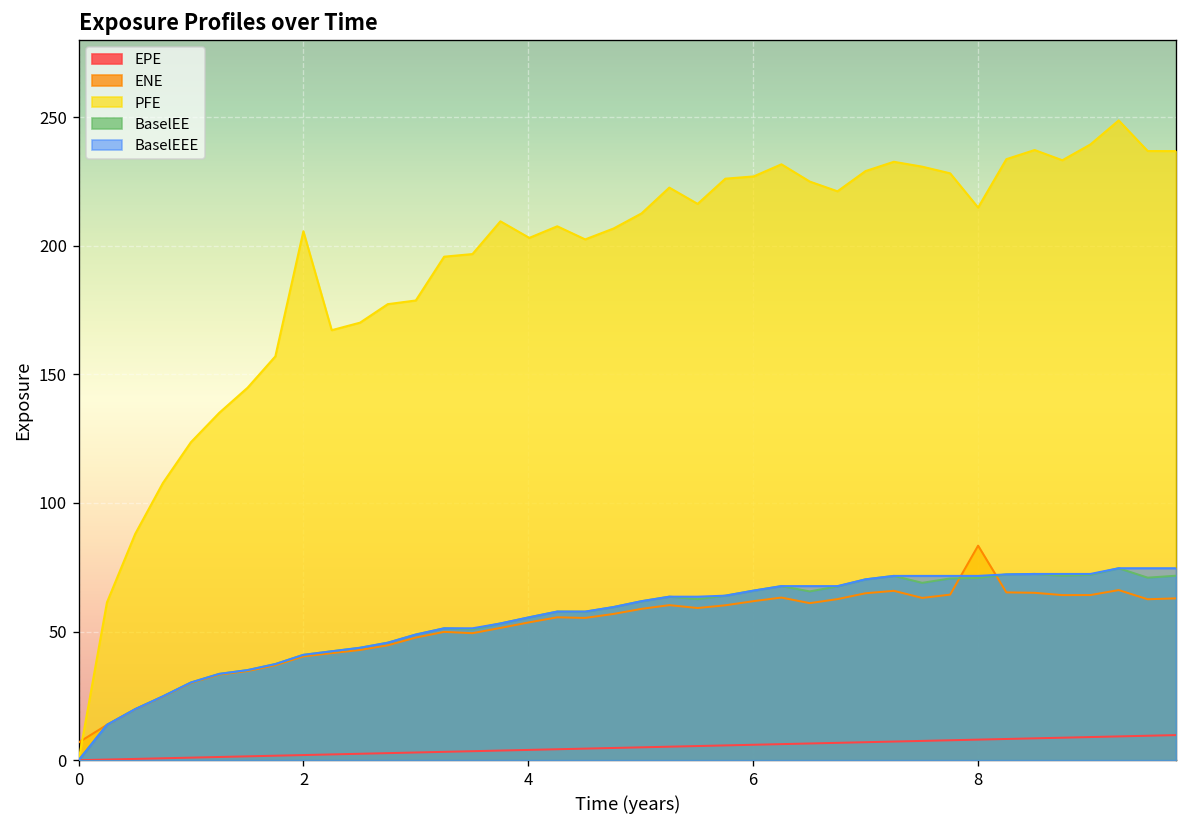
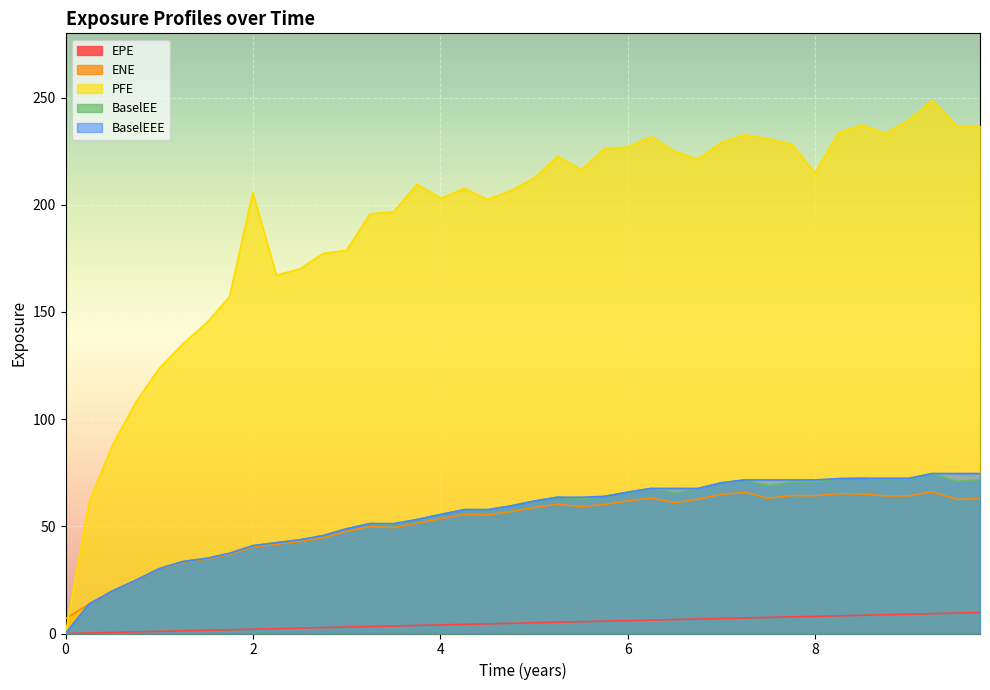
  {
    "EPE": {
      "2": 2,
      "6": 6,
      "8": 8
    },
    "ENE": {
      "0": 7,
      "6": 62,
-     "8": 83
+     "8": 64
    },
    "PFE": {
      "2": 206,
      "6": 227,
      "8": 215
    }
  }
